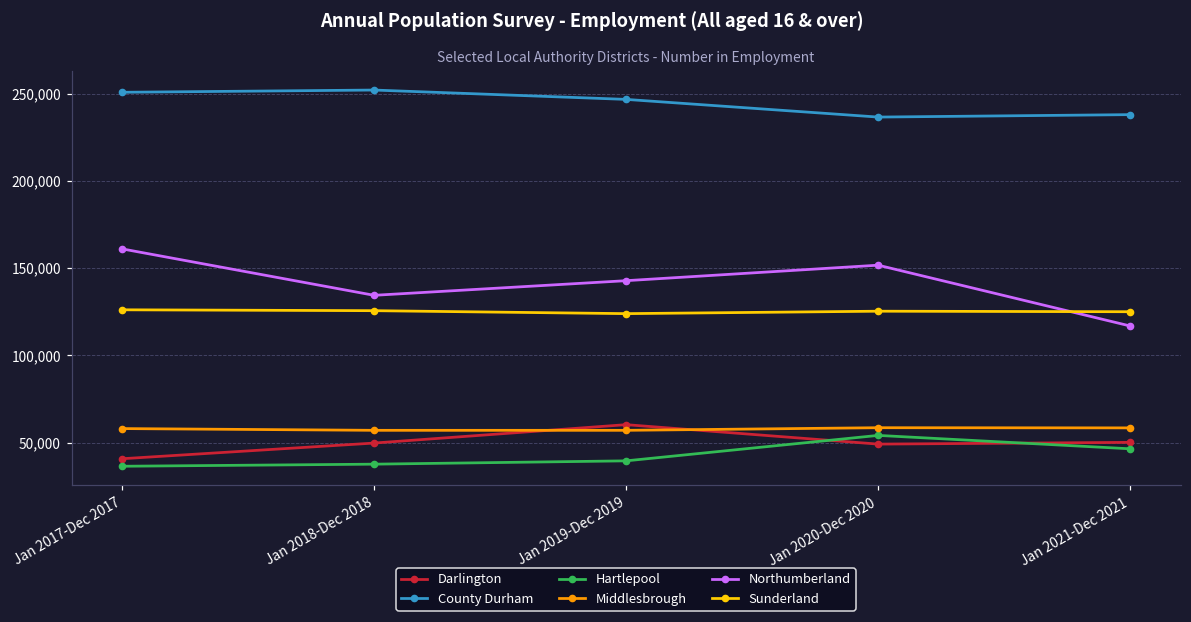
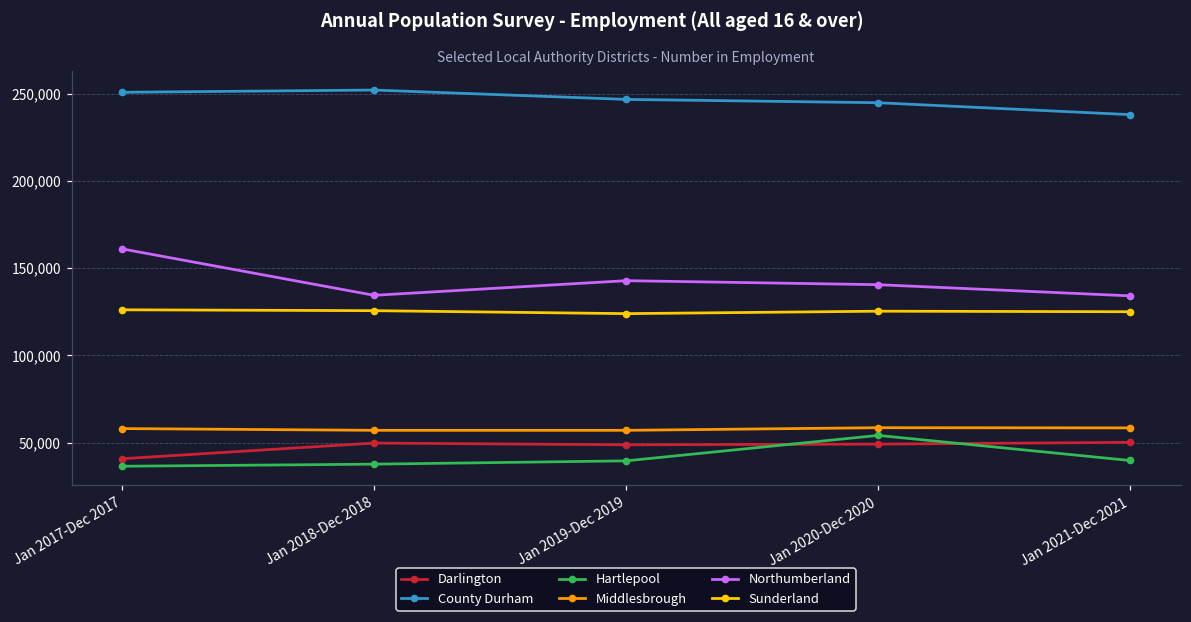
  {
    "Darlington": {
      "Jan 2017-Dec 2017": "41,000",
      "Jan 2018-Dec 2018": "50,000",
-     "Jan 2019-Dec 2019": "60,000",
+     "Jan 2019-Dec 2019": "49,000",
      "Jan 2020-Dec 2020": "49,000",
      "Jan 2021-Dec 2021": "50,000"
    },
    "County Durham": {
      "Jan 2017-Dec 2017": "251,000",
      "Jan 2018-Dec 2018": "252,000",
      "Jan 2019-Dec 2019": "247,000",
-     "Jan 2020-Dec 2020": "237,000",
+     "Jan 2020-Dec 2020": "245,000",
      "Jan 2021-Dec 2021": "238,000"
    },
    "Hartlepool": {
      "Jan 2017-Dec 2017": "36,000",
      "Jan 2018-Dec 2018": "38,000",
      "Jan 2019-Dec 2019": "40,000",
      "Jan 2020-Dec 2020": "54,000",
-     "Jan 2021-Dec 2021": "46,000"
+     "Jan 2021-Dec 2021": "40,000"
    },
    "Northumberland": {
      "Jan 2017-Dec 2017": "161,000",
      "Jan 2018-Dec 2018": "134,000",
      "Jan 2019-Dec 2019": "143,000",
-     "Jan 2020-Dec 2020": "152,000",
-     "Jan 2021-Dec 2021": "117,000"
+     "Jan 2020-Dec 2020": "141,000",
+     "Jan 2021-Dec 2021": "134,000"
    }
  }
